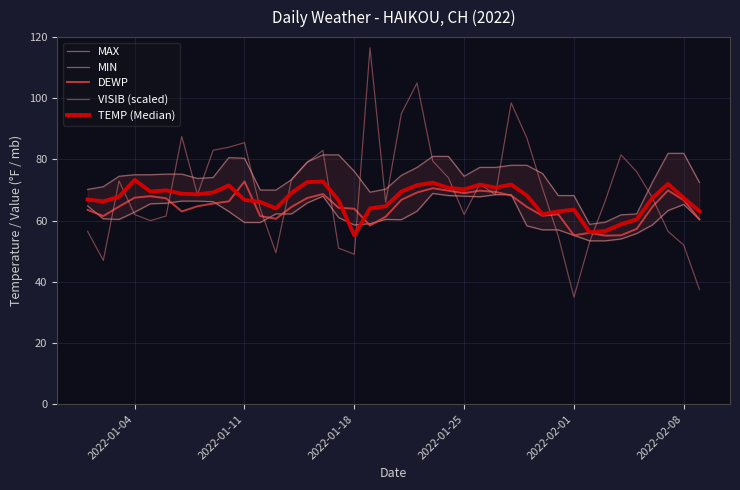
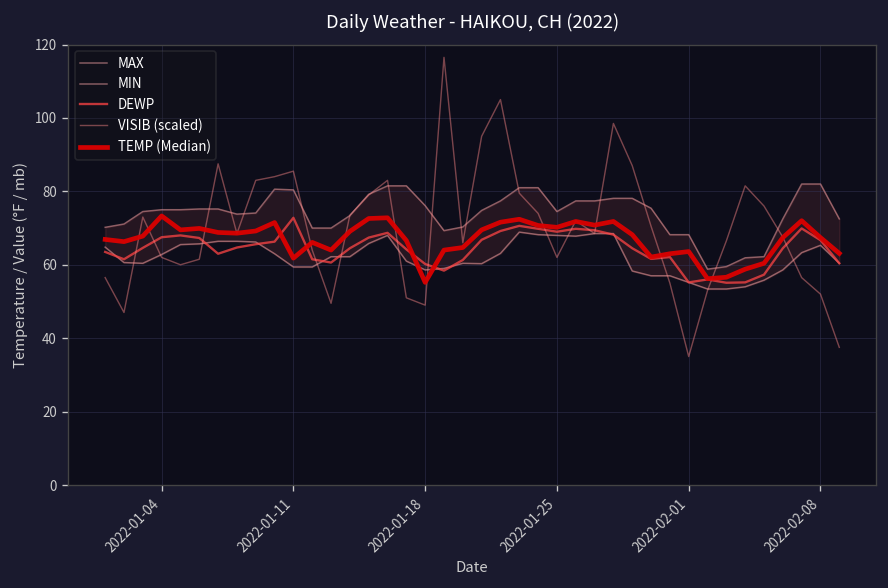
  {
    "DEWP": {
      "2022-01-04": 68,
      "2022-01-11": 73,
-     "2022-01-18": 64,
+     "2022-01-18": 60,
      "2022-01-25": 69
    },
    "TEMP (Median)": {
      "2022-01-04": 73,
-     "2022-01-11": 67,
+     "2022-01-11": 62,
      "2022-01-18": 55,
      "2022-01-25": 70,
      "2022-02-01": 64
    }
  }
